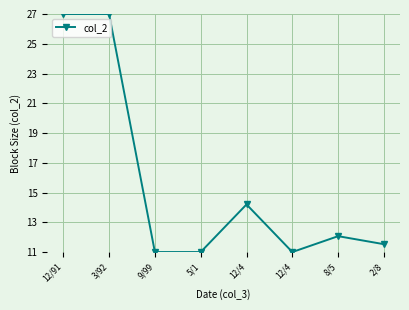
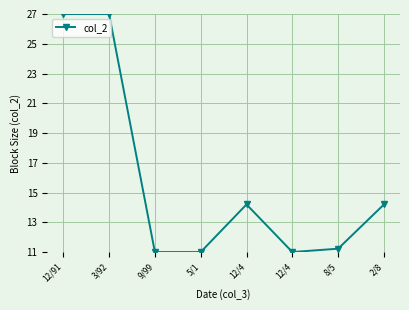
  {
    "12/91": 27.0,
    "3/92": 27.0,
    "9/99": 11.0,
    "5/1": 11.0,
-   "8/5": 12.1,
-   "2/8": 11.5
+   "8/5": 11.2,
+   "2/8": 14.2
  }
